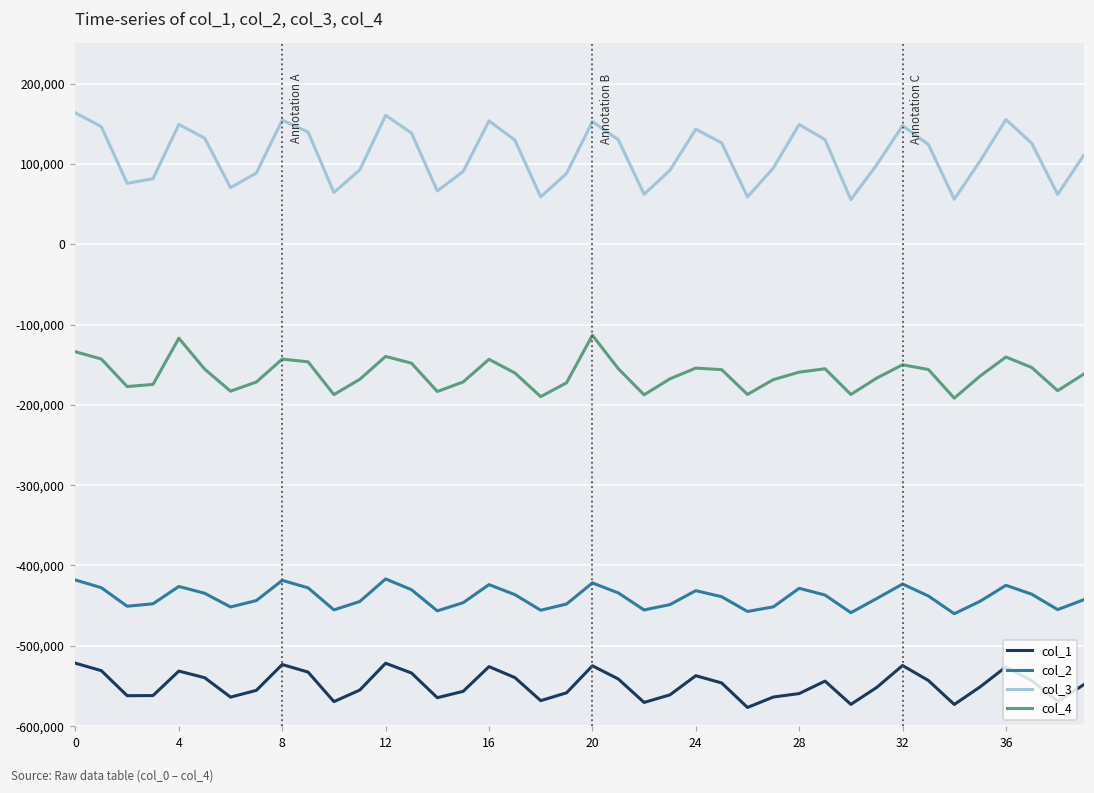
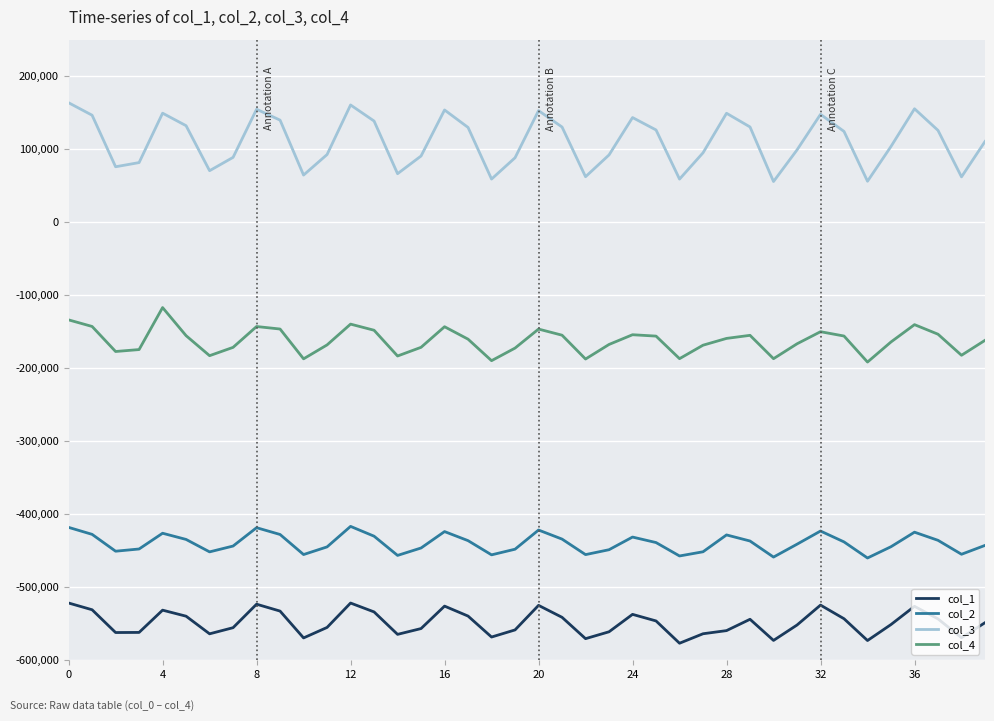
  {
    "col_1": {
      "0": "-520,000",
      "4": "-530,000",
      "8": "-520,000",
      "12": "-520,000",
      "16": "-530,000",
      "20": "-520,000",
      "24": "-540,000",
      "28": "-560,000",
      "32": "-520,000"
    },
    "col_2": {
      "0": "-420,000",
      "4": "-430,000",
      "8": "-420,000",
      "12": "-420,000",
      "16": "-420,000",
      "20": "-420,000",
      "24": "-430,000",
      "28": "-430,000",
      "32": "-420,000",
      "36": "-420,000"
    },
    "col_3": {
      "0": "160,000",
      "4": "150,000",
      "8": "150,000",
      "12": "160,000",
      "16": "150,000",
      "20": "150,000",
      "24": "140,000",
      "28": "150,000",
      "32": "150,000",
      "36": "160,000"
    },
    "col_4": {
      "0": "-130,000",
      "4": "-120,000",
      "8": "-140,000",
      "12": "-140,000",
      "16": "-140,000",
-     "20": "-110,000",
+     "20": "-150,000",
      "24": "-150,000",
      "28": "-160,000",
      "32": "-150,000",
      "36": "-140,000"
    }
  }
